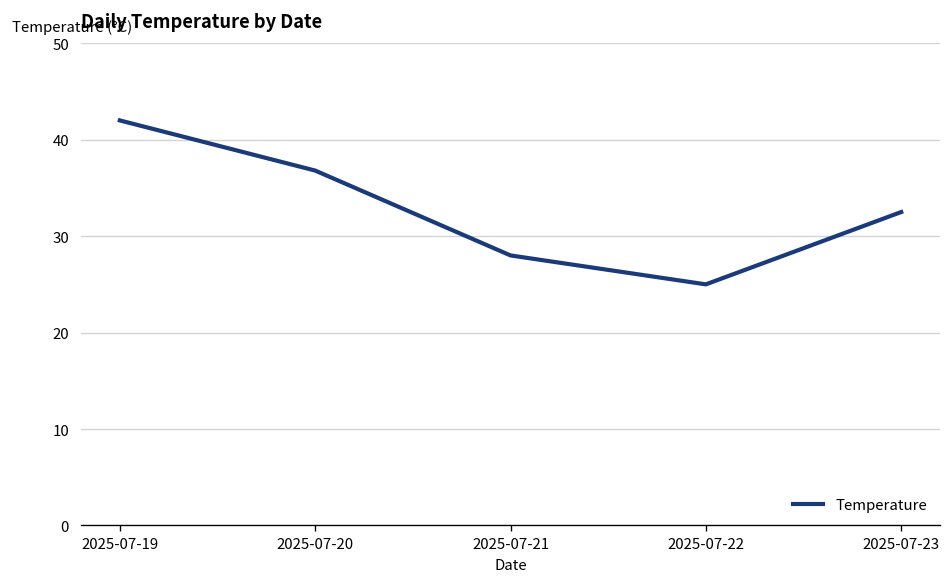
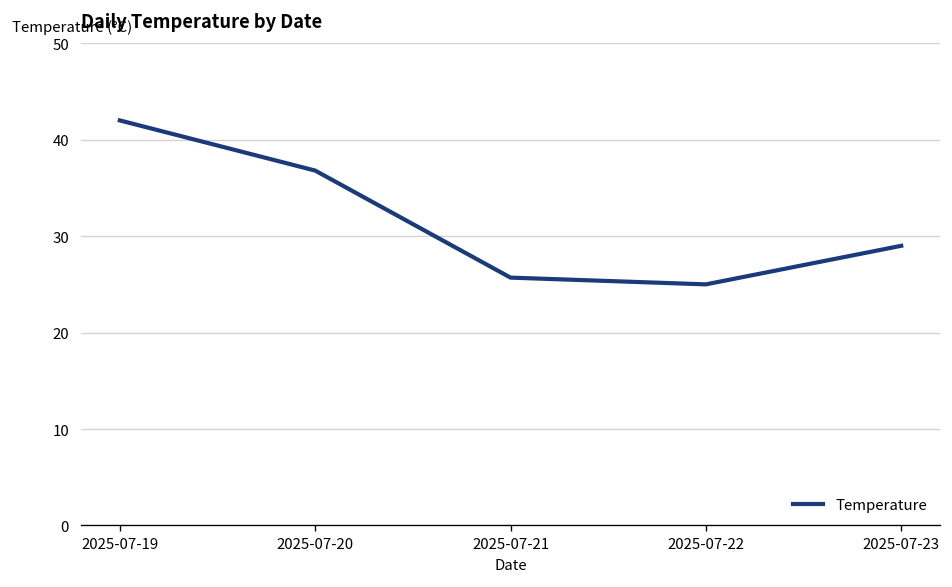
  {
    "2025-07-19": 42,
    "2025-07-20": 37,
-   "2025-07-21": 28,
+   "2025-07-21": 26,
    "2025-07-22": 25,
-   "2025-07-23": 33
+   "2025-07-23": 29
  }
